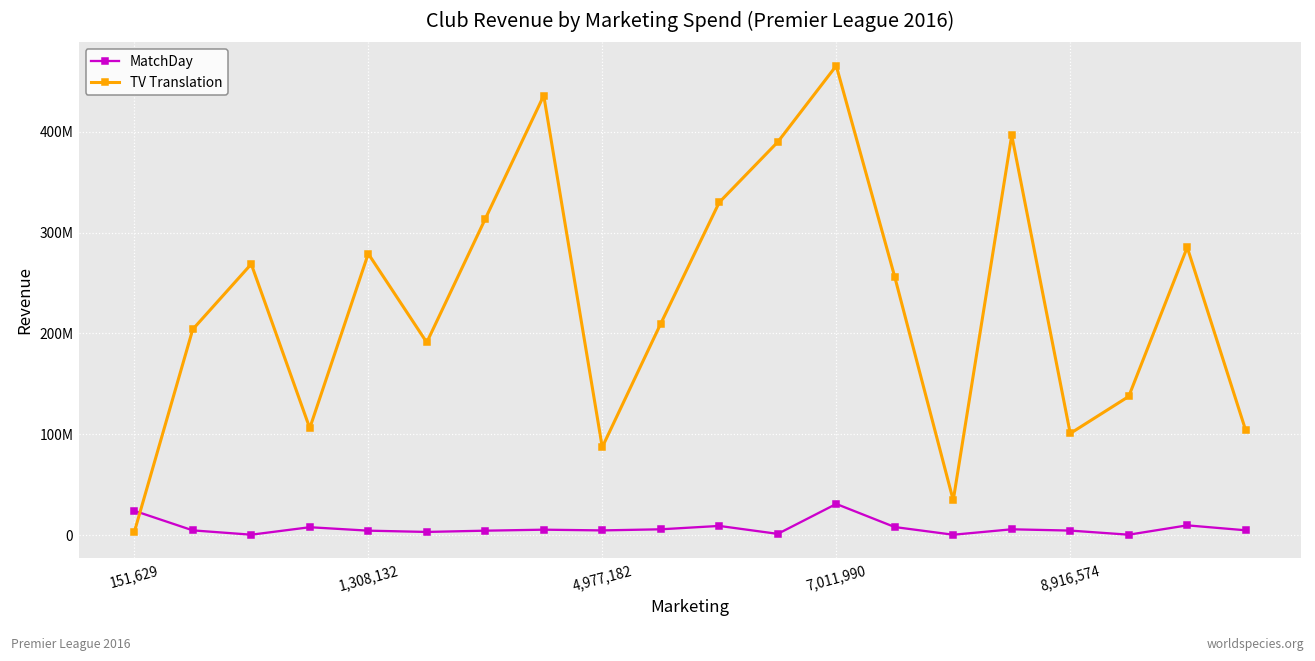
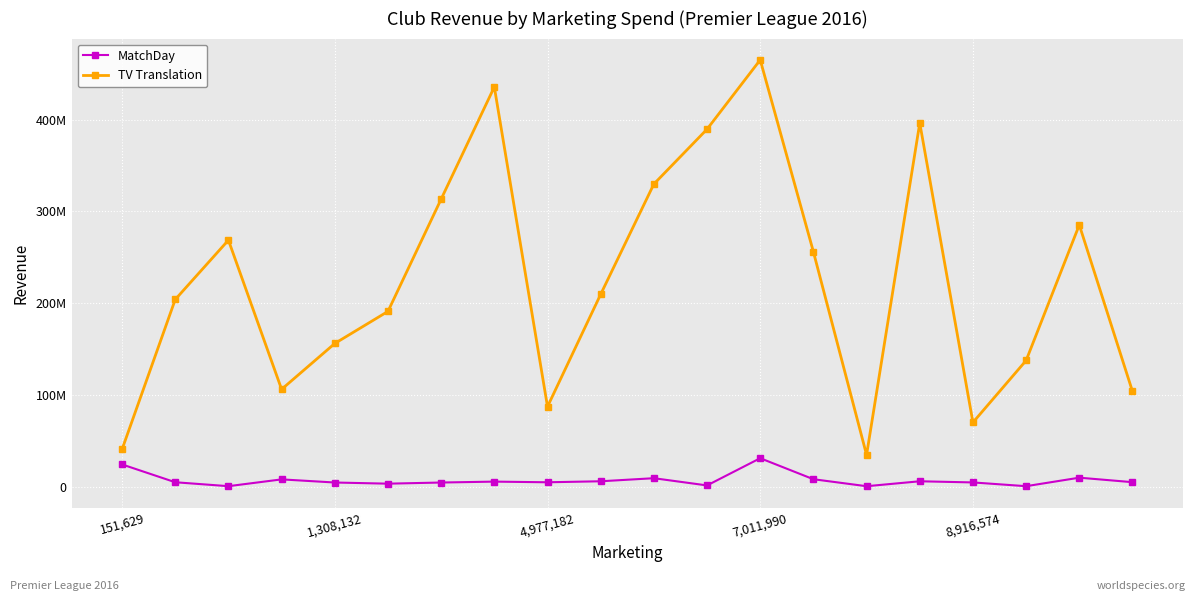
  {
    "MatchDay": {
      "151,629": 20000000,
      "1,308,132": 0,
      "4,977,182": 0,
      "7,011,990": 30000000,
      "8,916,574": 0
    },
    "TV Translation": {
-     "151,629": 0,
-     "1,308,132": 280000000,
+     "151,629": 40000000,
+     "1,308,132": 160000000,
      "4,977,182": 90000000,
      "7,011,990": 470000000,
-     "8,916,574": 100000000
+     "8,916,574": 70000000
    }
  }
